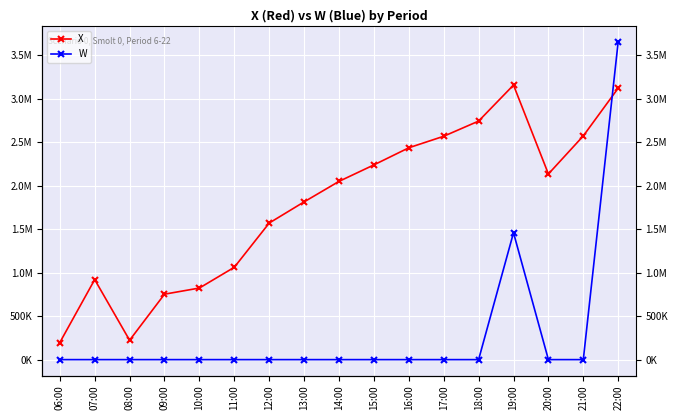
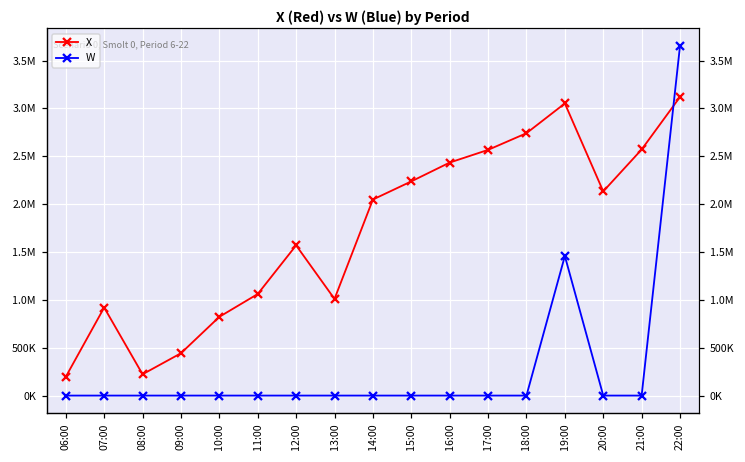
  {
    "X": {
      "06:00": 200000,
      "07:00": 900000,
      "08:00": 200000,
-     "09:00": 800000,
+     "09:00": 400000,
      "10:00": 800000,
      "11:00": 1100000,
      "12:00": 1600000,
-     "13:00": 1800000,
+     "13:00": 1000000,
      "14:00": 2000000,
      "15:00": 2200000,
      "16:00": 2400000,
      "17:00": 2600000,
      "18:00": 2700000,
-     "19:00": 3200000,
+     "19:00": 3100000,
      "20:00": 2100000,
      "21:00": 2600000,
      "22:00": 3100000
    },
    "W": {
      "06:00": 0,
      "07:00": 0,
      "08:00": 0,
      "09:00": 0,
      "10:00": 0,
      "11:00": 0,
      "12:00": 0,
      "13:00": 0,
      "14:00": 0,
      "15:00": 0,
      "16:00": 0,
      "17:00": 0,
      "18:00": 0,
      "19:00": 1500000,
      "20:00": 0,
      "21:00": 0,
      "22:00": 3700000
    }
  }
